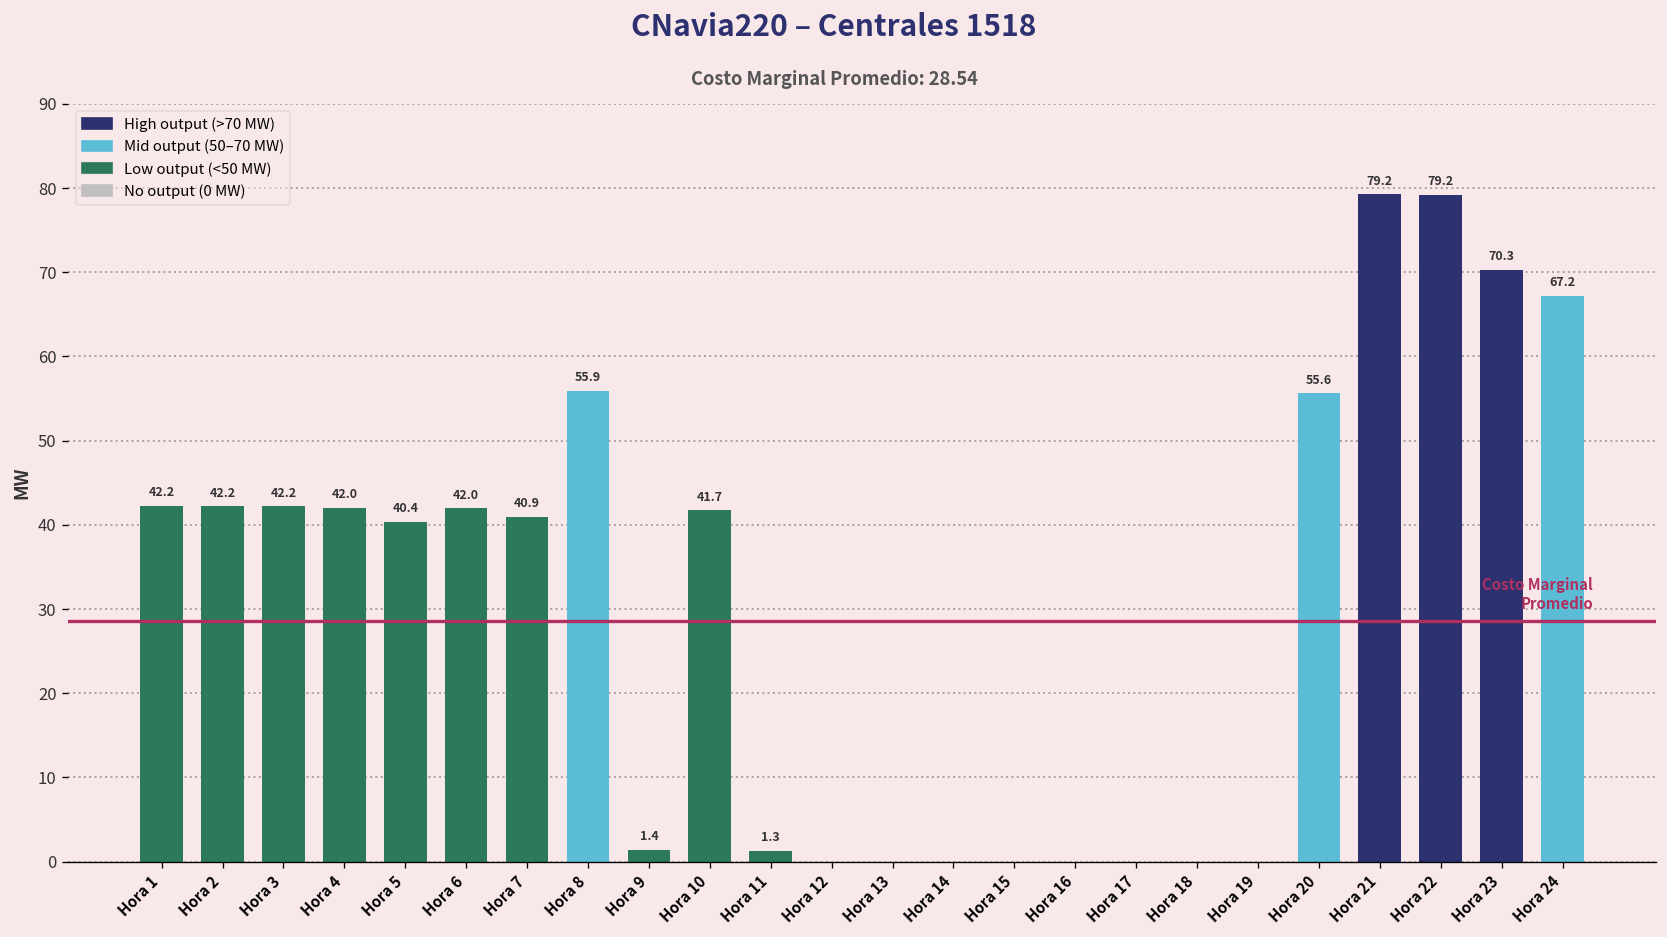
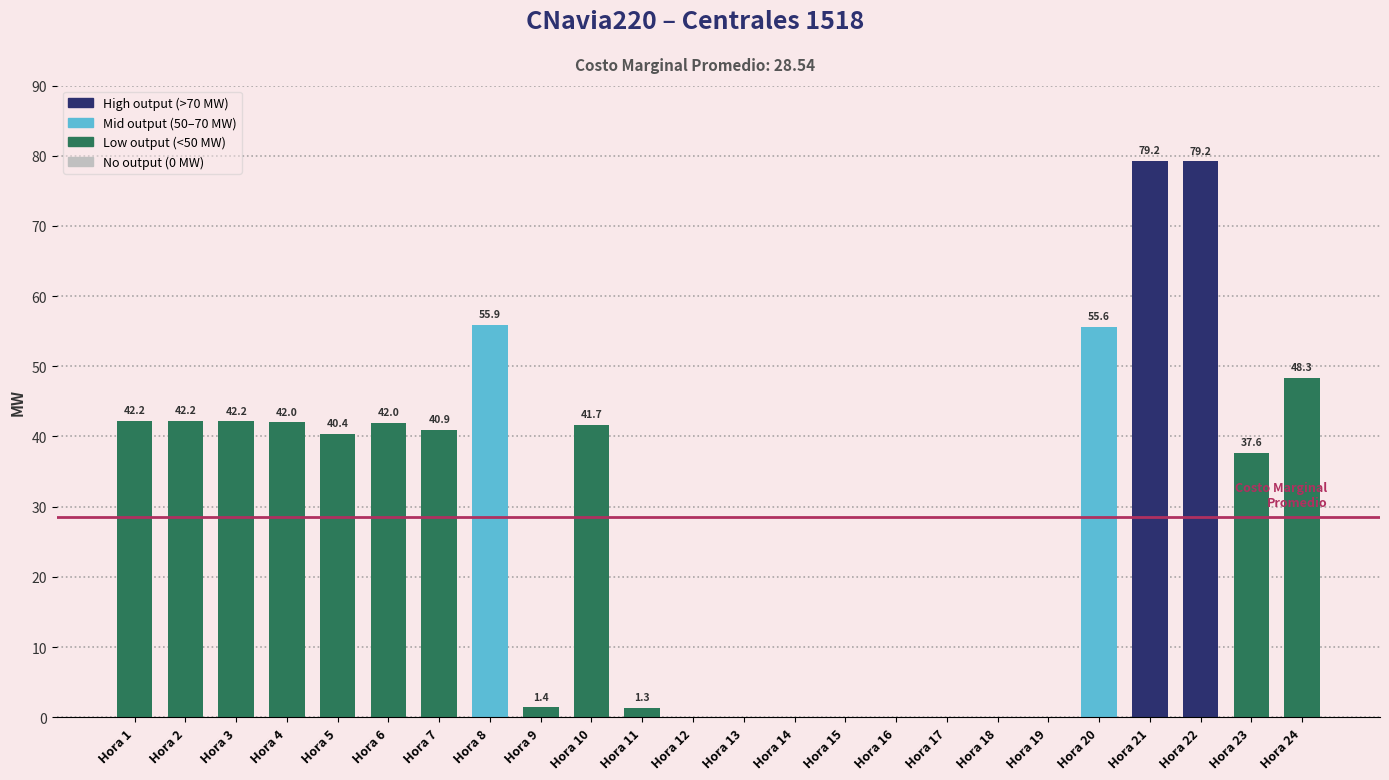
  {
    "Hora 1": 42.2,
    "Hora 2": 42.2,
    "Hora 3": 42.2,
    "Hora 4": 42.0,
    "Hora 5": 40.4,
    "Hora 6": 42.0,
    "Hora 7": 40.9,
    "Hora 8": 55.9,
    "Hora 9": 1.4,
    "Hora 10": 41.7,
    "Hora 11": 1.3,
    "Hora 20": 55.6,
    "Hora 21": 79.2,
    "Hora 22": 79.2,
-   "Hora 23": 70.3,
-   "Hora 24": 67.2
+   "Hora 23": 37.6,
+   "Hora 24": 48.3
  }
